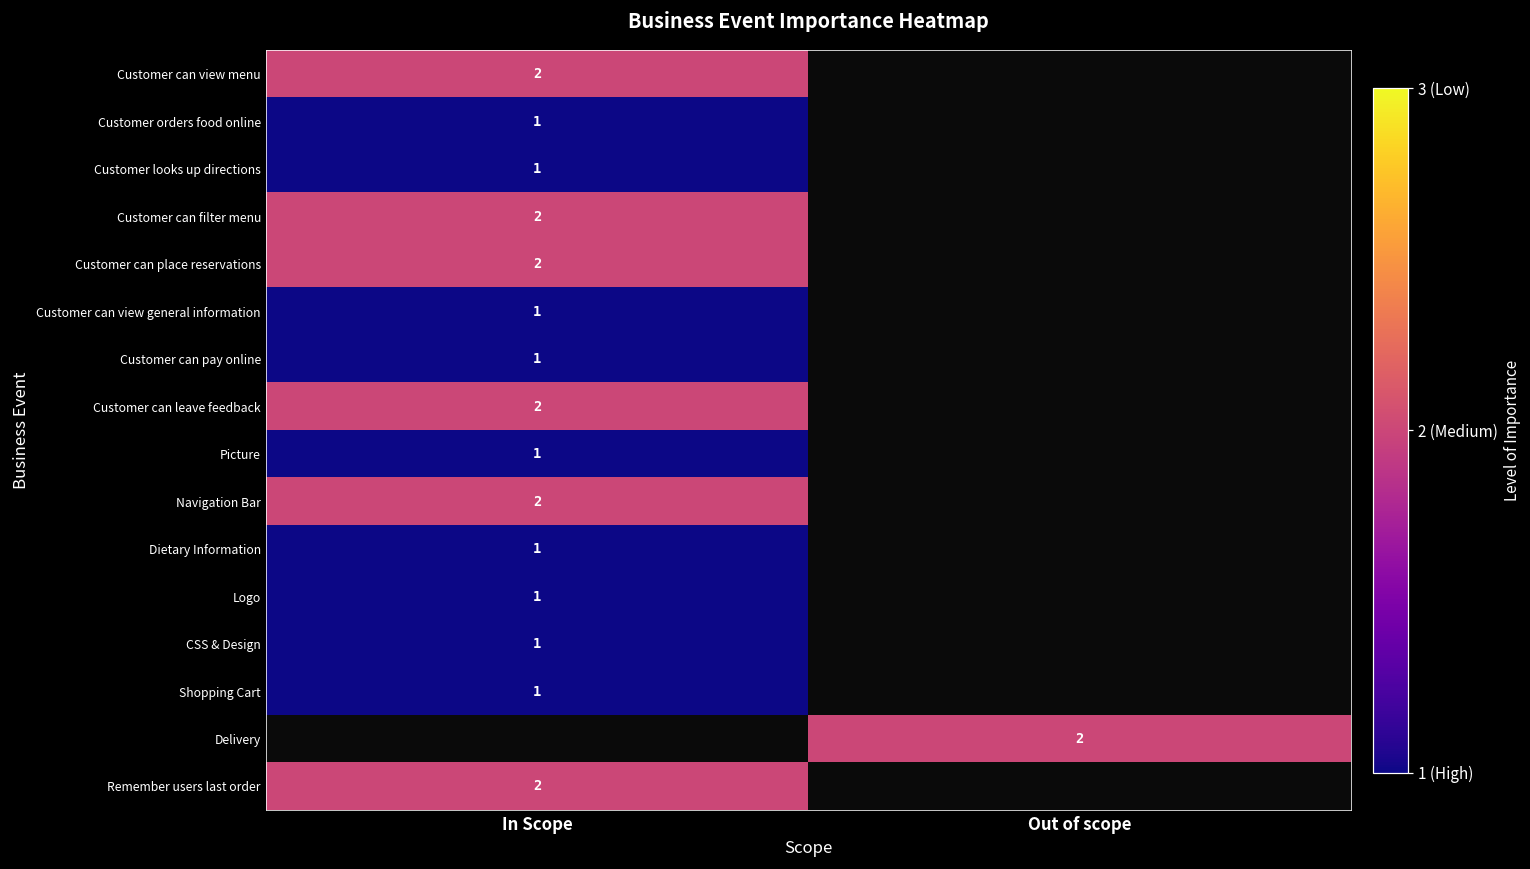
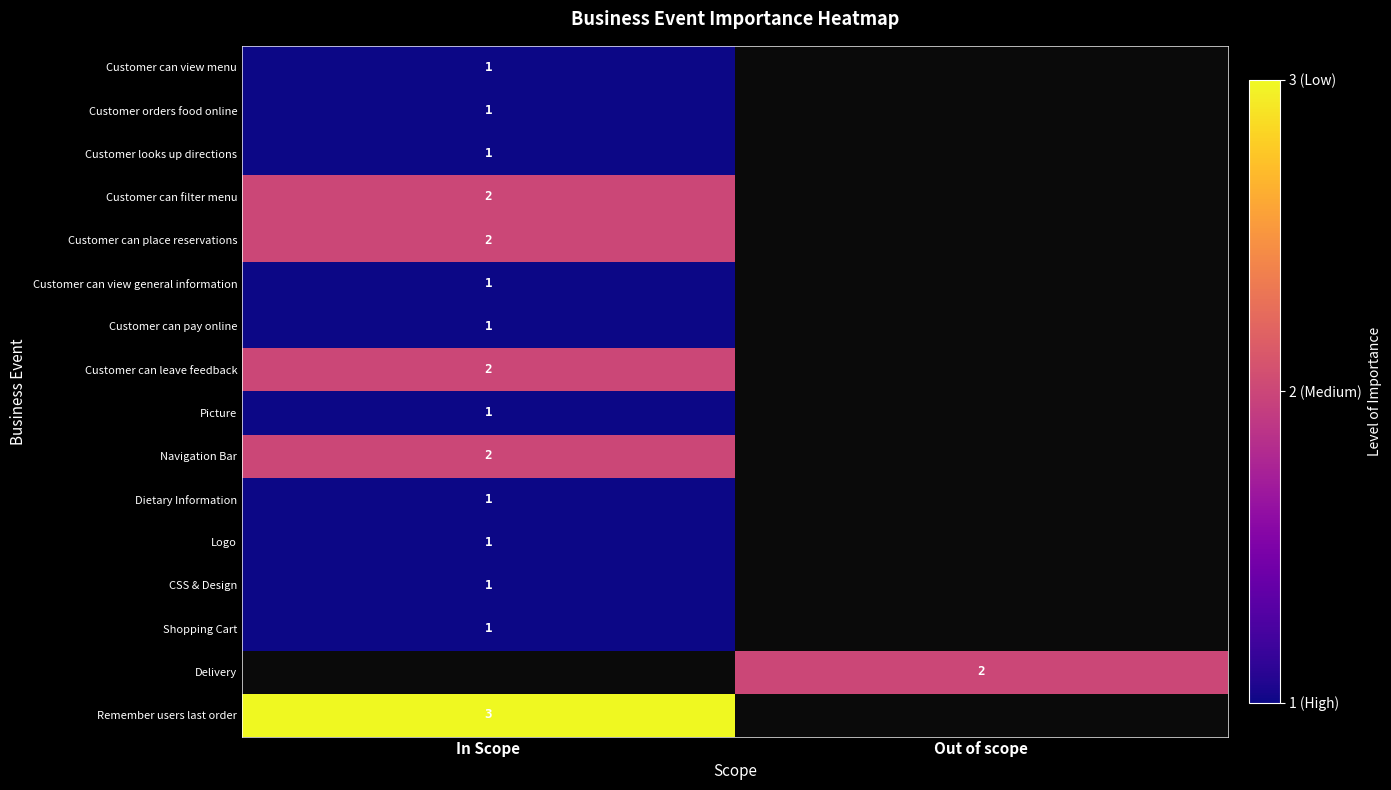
  {
    "Customer can view menu": {
-     "In Scope": 2
+     "In Scope": 1
    },
    "Customer orders food online": {
      "In Scope": 1
    },
    "Customer looks up directions": {
      "In Scope": 1
    },
    "Customer can filter menu": {
      "In Scope": 2
    },
    "Customer can place reservations": {
      "In Scope": 2
    },
    "Customer can view general information": {
      "In Scope": 1
    },
    "Customer can pay online": {
      "In Scope": 1
    },
    "Customer can leave feedback": {
      "In Scope": 2
    },
    "Picture": {
      "In Scope": 1
    },
    "Navigation Bar": {
      "In Scope": 2
    },
    "Dietary Information": {
      "In Scope": 1
    },
    "Logo": {
      "In Scope": 1
    },
    "CSS & Design": {
      "In Scope": 1
    },
    "Shopping Cart": {
      "In Scope": 1
    },
    "Delivery": {
      "Out of scope": 2
    },
    "Remember users last order": {
-     "In Scope": 2
+     "In Scope": 3
    }
  }
